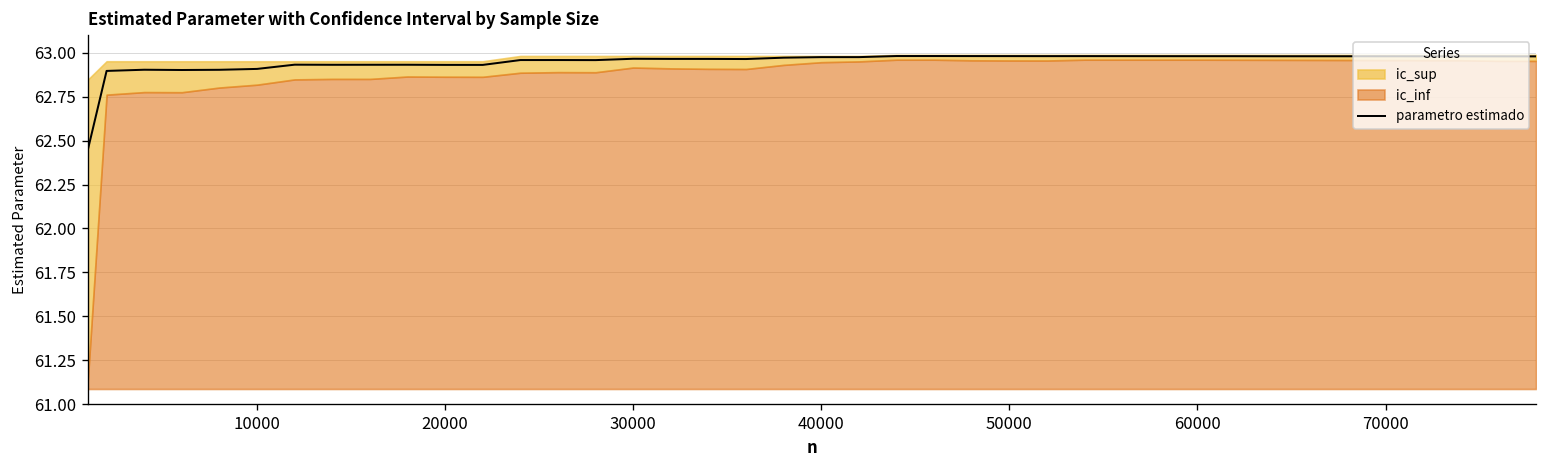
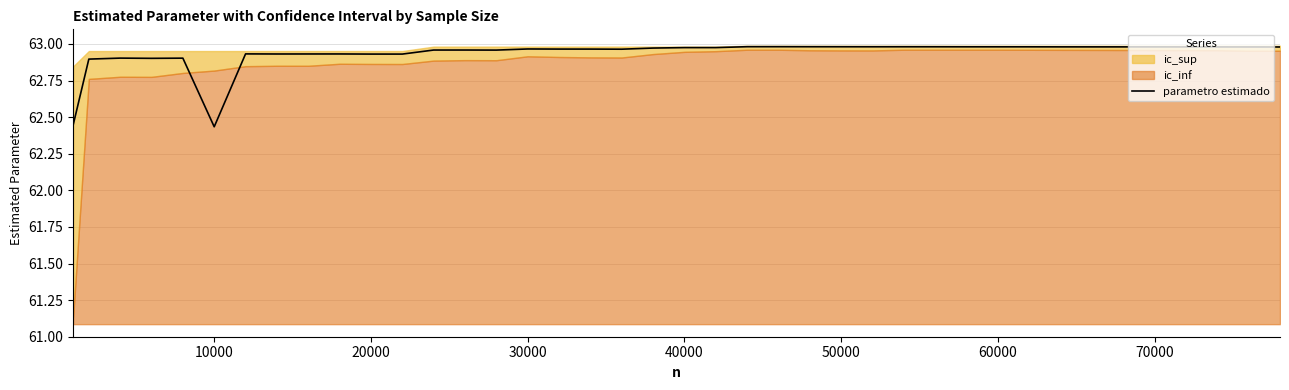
  {
    "parametro estimado": {
-     "10000": 62.91,
+     "10000": 62.43,
      "20000": 62.93
    }
  }
